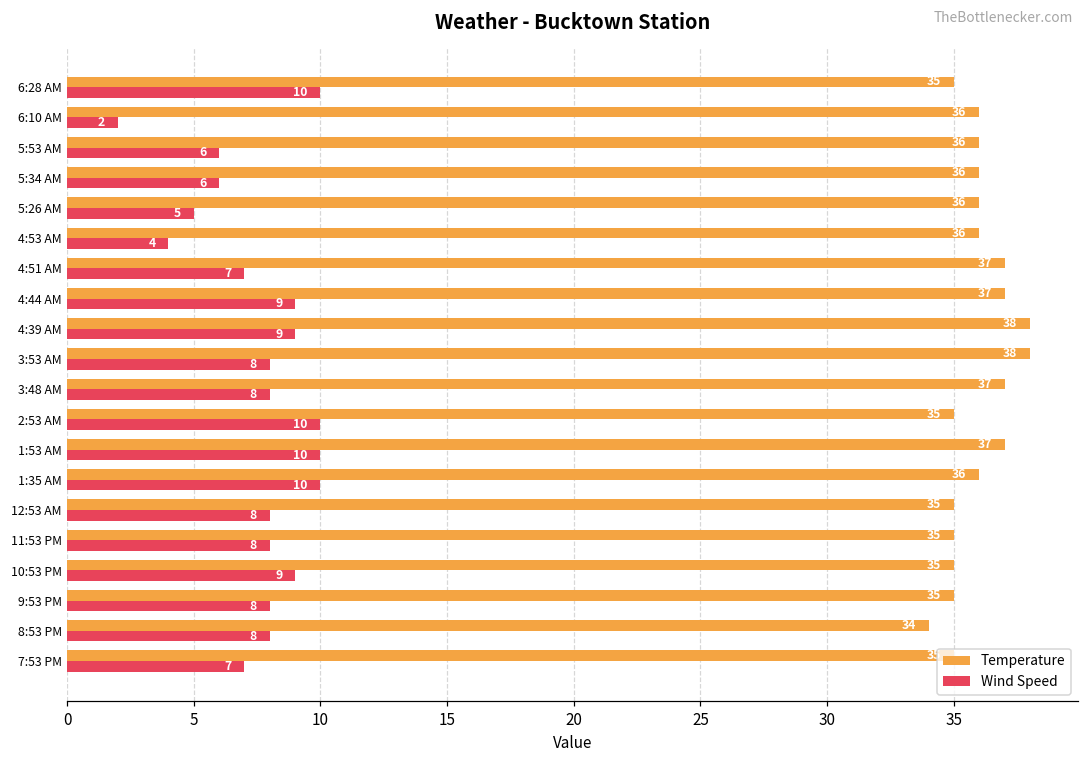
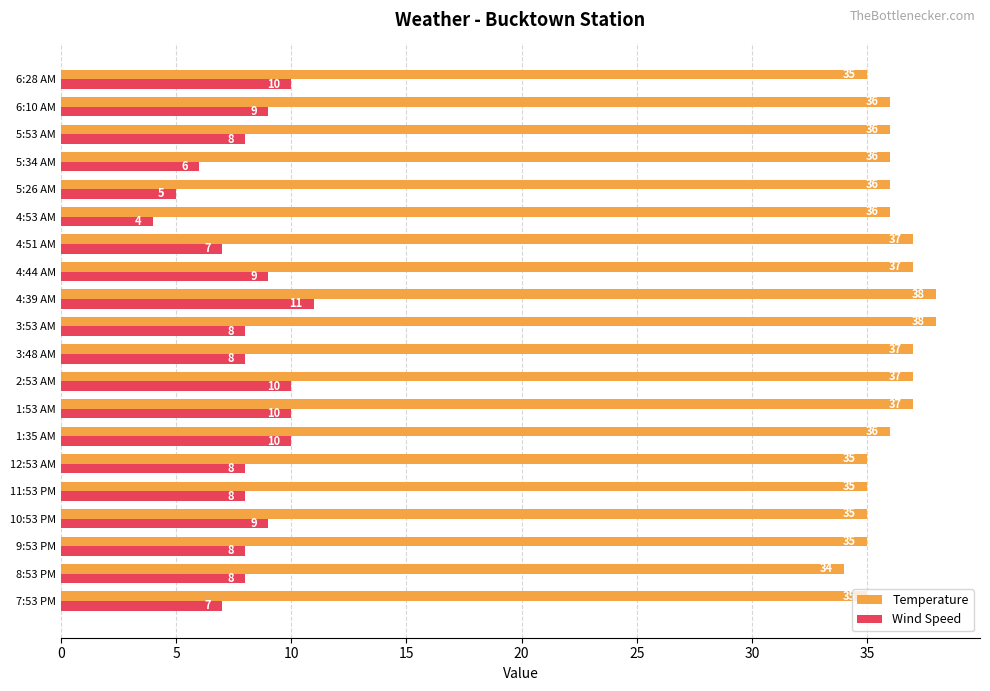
  {
    "Temperature": {
      "6:28 AM": 35,
      "6:10 AM": 36,
      "5:53 AM": 36,
      "5:34 AM": 36,
      "5:26 AM": 36,
      "4:53 AM": 36,
      "4:51 AM": 37,
      "4:44 AM": 37,
      "4:39 AM": 38,
      "3:53 AM": 38,
      "3:48 AM": 37,
-     "2:53 AM": 35,
+     "2:53 AM": 37,
      "1:53 AM": 37,
      "1:35 AM": 36,
      "12:53 AM": 35,
      "11:53 PM": 35,
      "10:53 PM": 35,
      "9:53 PM": 35,
      "8:53 PM": 34
    },
    "Wind Speed": {
      "6:28 AM": 10,
-     "6:10 AM": 2,
-     "5:53 AM": 6,
+     "6:10 AM": 9,
+     "5:53 AM": 8,
      "5:34 AM": 6,
      "5:26 AM": 5,
      "4:53 AM": 4,
      "4:51 AM": 7,
      "4:44 AM": 9,
-     "4:39 AM": 9,
+     "4:39 AM": 11,
      "3:53 AM": 8,
      "3:48 AM": 8,
      "2:53 AM": 10,
      "1:53 AM": 10,
      "1:35 AM": 10,
      "12:53 AM": 8,
      "11:53 PM": 8,
      "10:53 PM": 9,
      "9:53 PM": 8,
      "8:53 PM": 8,
      "7:53 PM": 7
    }
  }
